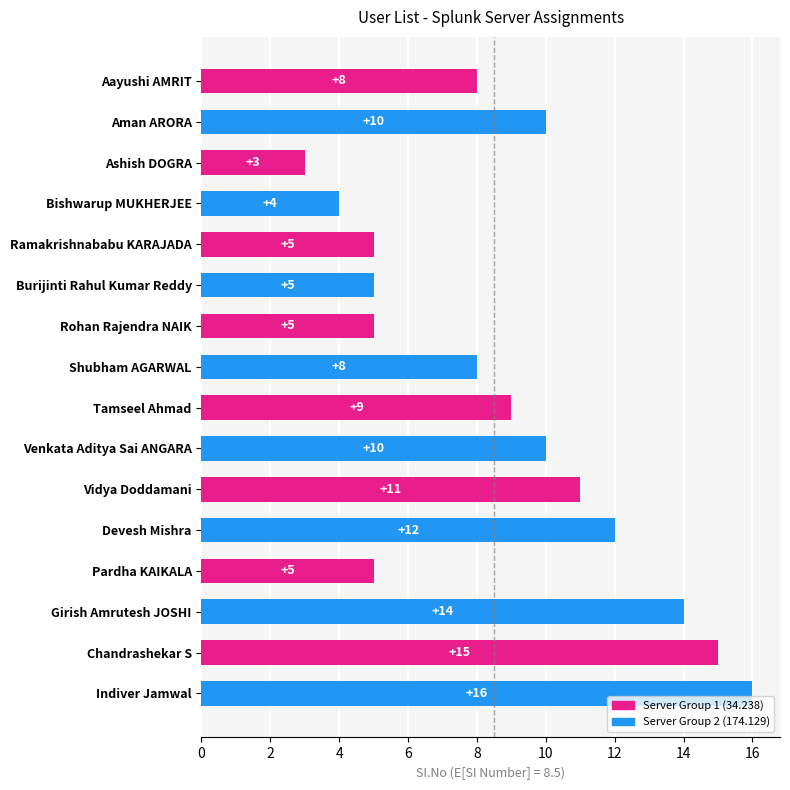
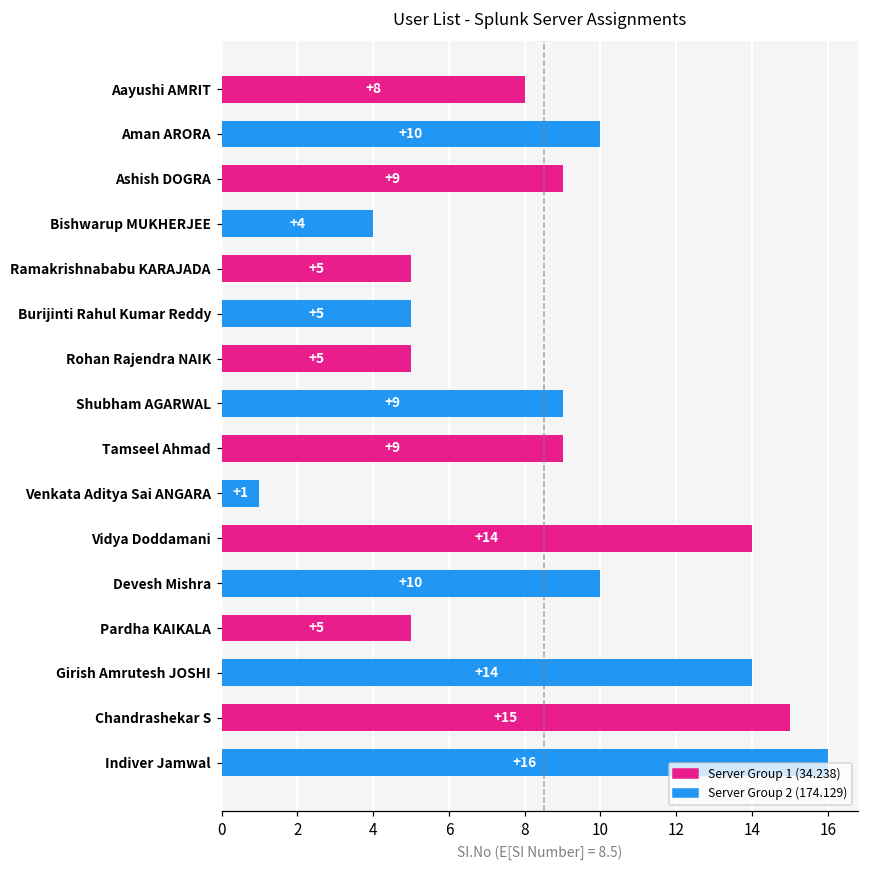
  {
    "Aayushi AMRIT": "+8",
    "Aman ARORA": "+10",
-   "Ashish DOGRA": "+3",
+   "Ashish DOGRA": "+9",
    "Bishwarup MUKHERJEE": "+4",
    "Ramakrishnababu KARAJADA": "+5",
    "Burijinti Rahul Kumar Reddy": "+5",
    "Rohan Rajendra NAIK": "+5",
-   "Shubham AGARWAL": "+8",
+   "Shubham AGARWAL": "+9",
    "Tamseel Ahmad": "+9",
-   "Venkata Aditya Sai ANGARA": "+10",
-   "Vidya Doddamani": "+11",
-   "Devesh Mishra": "+12",
+   "Venkata Aditya Sai ANGARA": "+1",
+   "Vidya Doddamani": "+14",
+   "Devesh Mishra": "+10",
    "Pardha KAIKALA": "+5",
    "Girish Amrutesh JOSHI": "+14",
    "Chandrashekar S": "+15",
    "Indiver Jamwal": "+16"
  }
